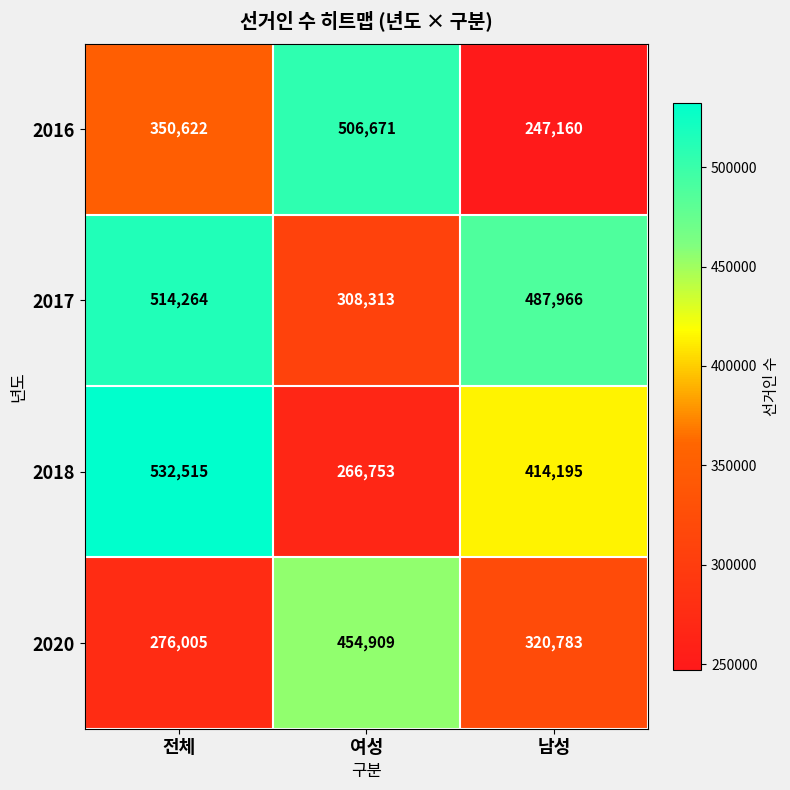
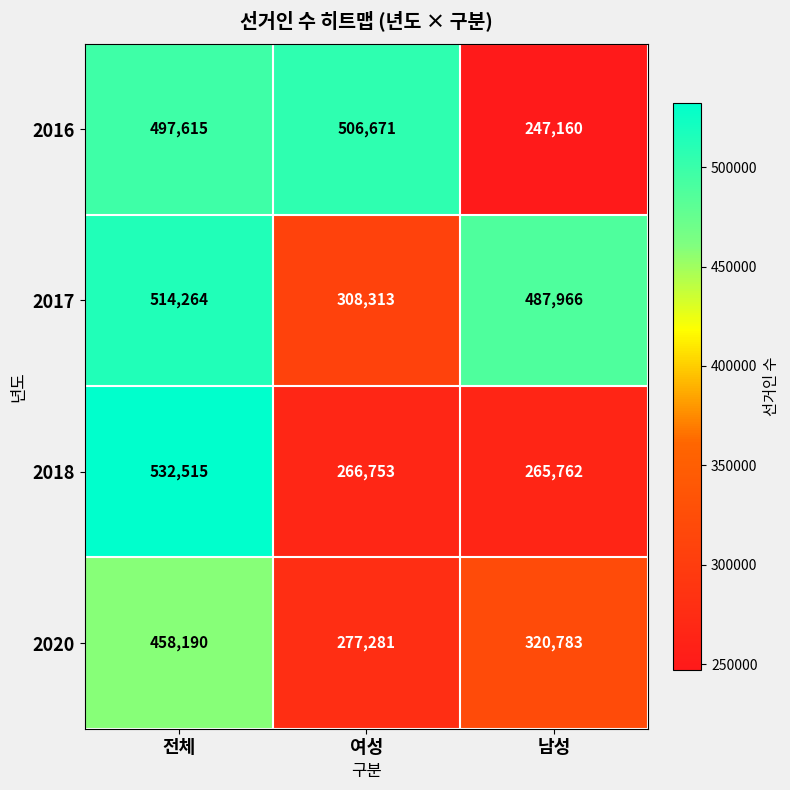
  {
    "2016": {
-     "전체": "350,622",
+     "전체": "497,615",
      "여성": "506,671",
      "남성": "247,160"
    },
    "2017": {
      "전체": "514,264",
      "여성": "308,313",
      "남성": "487,966"
    },
    "2018": {
      "전체": "532,515",
      "여성": "266,753",
-     "남성": "414,195"
+     "남성": "265,762"
    },
    "2020": {
-     "전체": "276,005",
-     "여성": "454,909",
+     "전체": "458,190",
+     "여성": "277,281",
      "남성": "320,783"
    }
  }
